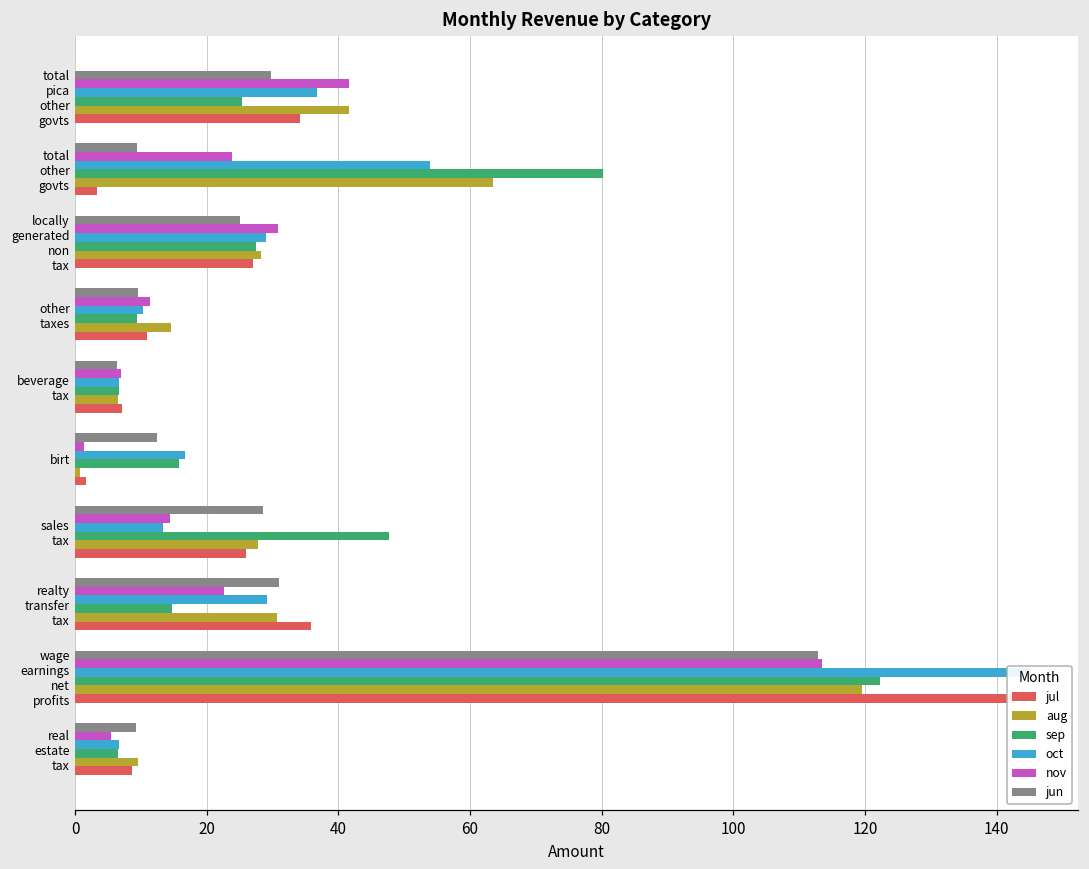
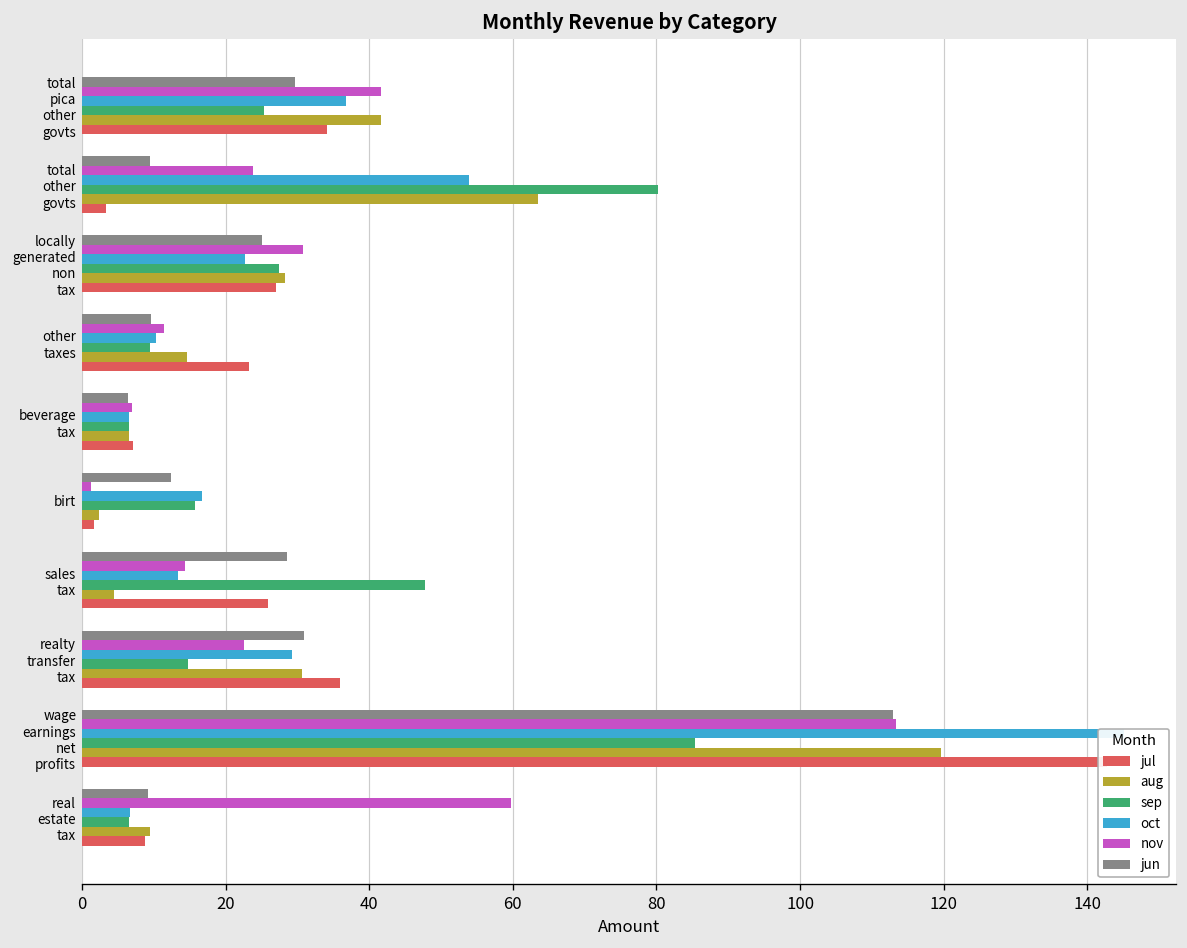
  {
    "jul": {
      "total pica other govts": 34,
      "total other govts": 3,
      "locally generated non tax": 27,
-     "other taxes": 11,
+     "other taxes": 23,
      "beverage tax": 7,
      "birt": 2,
      "sales tax": 26,
      "realty transfer tax": 36,
      "real estate tax": 9
    },
    "aug": {
      "total pica other govts": 42,
      "total other govts": 64,
      "locally generated non tax": 28,
      "other taxes": 15,
      "beverage tax": 7,
-     "birt": 1,
-     "sales tax": 28,
+     "birt": 2,
+     "sales tax": 4,
      "realty transfer tax": 31,
      "wage earnings net profits": 120,
      "real estate tax": 10
    },
    "sep": {
      "total pica other govts": 25,
      "total other govts": 80,
      "locally generated non tax": 28,
      "other taxes": 9,
      "beverage tax": 7,
      "birt": 16,
      "sales tax": 48,
      "realty transfer tax": 15,
-     "wage earnings net profits": 122,
+     "wage earnings net profits": 85,
      "real estate tax": 7
    },
    "oct": {
      "total pica other govts": 37,
      "total other govts": 54,
-     "locally generated non tax": 29,
+     "locally generated non tax": 23,
      "other taxes": 10,
      "beverage tax": 7,
      "birt": 17,
      "sales tax": 13,
      "realty transfer tax": 29,
      "wage earnings net profits": 145,
      "real estate tax": 7
    },
    "nov": {
      "total pica other govts": 42,
      "total other govts": 24,
      "locally generated non tax": 31,
      "other taxes": 11,
      "beverage tax": 7,
      "birt": 1,
      "sales tax": 14,
      "realty transfer tax": 23,
      "wage earnings net profits": 113,
-     "real estate tax": 5
+     "real estate tax": 60
    },
    "jun": {
      "total pica other govts": 30,
      "total other govts": 9,
      "locally generated non tax": 25,
      "other taxes": 10,
      "beverage tax": 6,
      "birt": 12,
      "sales tax": 29,
      "realty transfer tax": 31,
      "wage earnings net profits": 113,
      "real estate tax": 9
    }
  }
